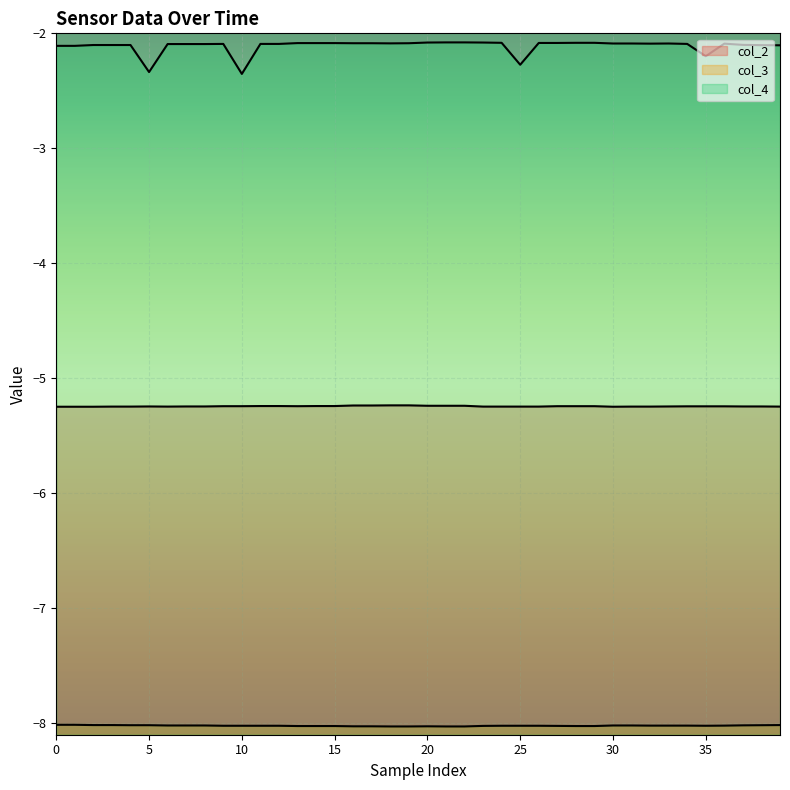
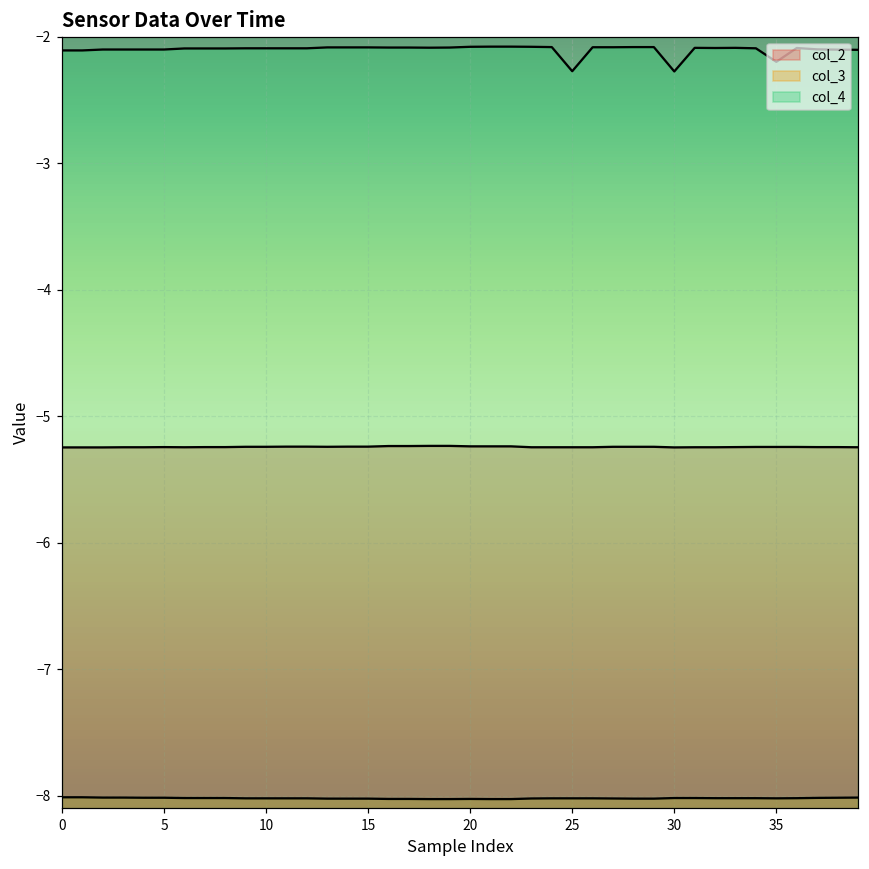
  {
    "col_4": {
      "0": -2.11,
-     "5": -2.34,
-     "10": -2.35,
+     "5": -2.10,
+     "10": -2.09,
      "15": -2.08,
      "20": -2.08,
      "25": -2.27,
-     "30": -2.09
+     "30": -2.28
    }
  }
